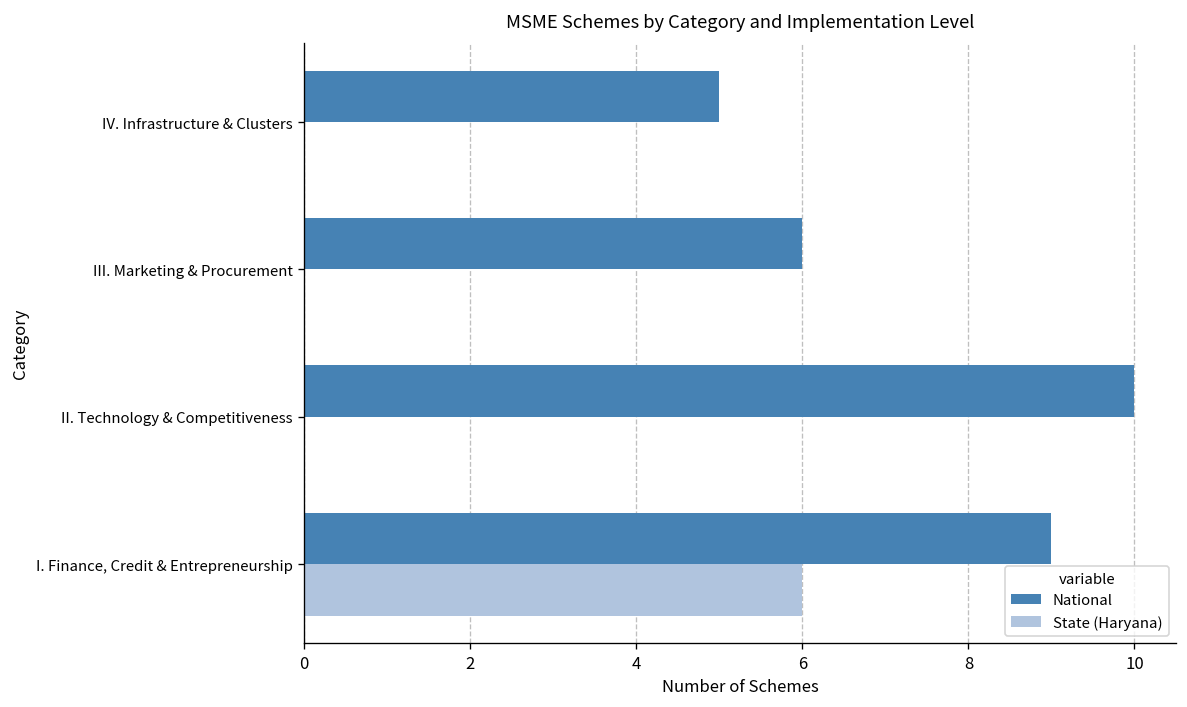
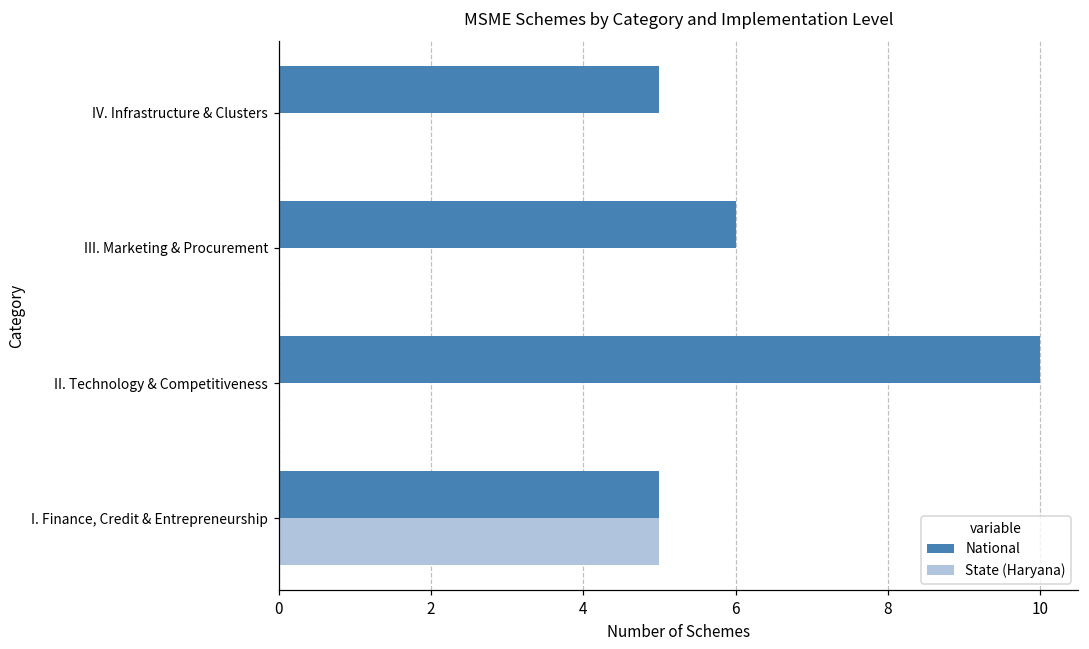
  {
    "National": {
      "IV. Infrastructure & Clusters": 5,
      "III. Marketing & Procurement": 6,
      "II. Technology & Competitiveness": 10,
-     "I. Finance, Credit & Entrepreneurship": 9
+     "I. Finance, Credit & Entrepreneurship": 5
    },
    "State (Haryana)": {
      "IV. Infrastructure & Clusters": 0,
      "III. Marketing & Procurement": 0,
      "II. Technology & Competitiveness": 0,
-     "I. Finance, Credit & Entrepreneurship": 6
+     "I. Finance, Credit & Entrepreneurship": 5
    }
  }
